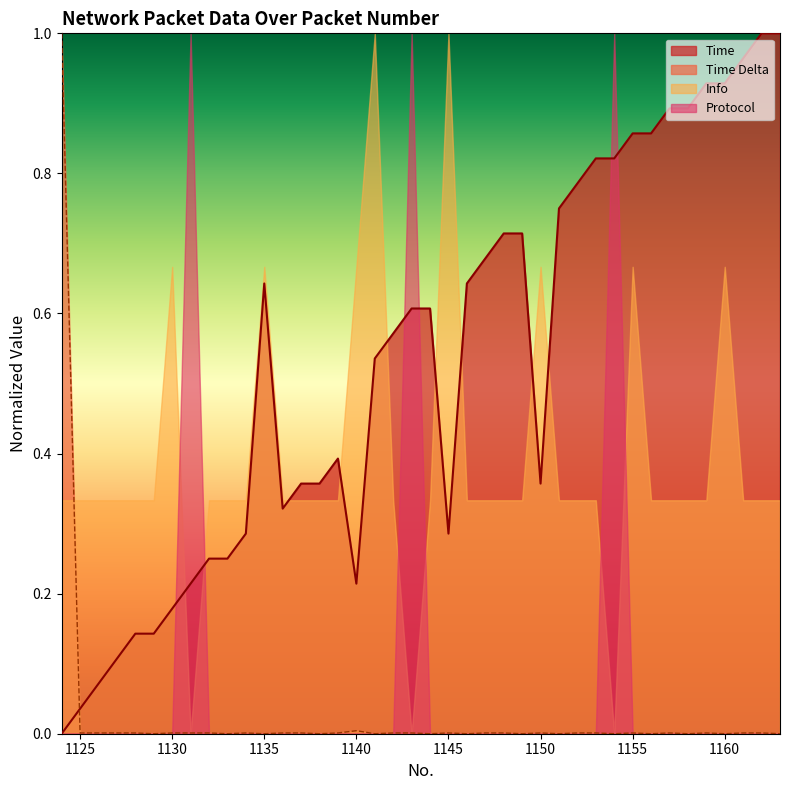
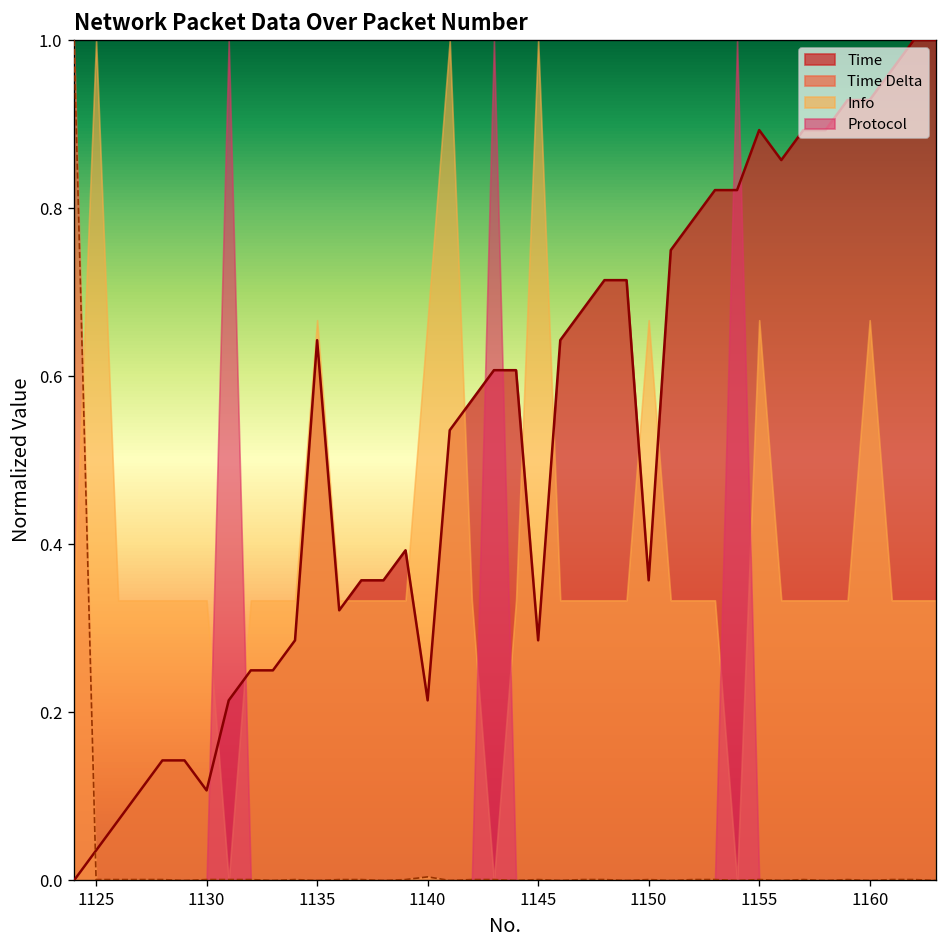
  {
    "Time": {
      "1125": 0.04,
-     "1130": 0.18,
+     "1130": 0.11,
      "1135": 0.64,
      "1140": 0.21,
      "1145": 0.29,
      "1150": 0.36,
-     "1155": 0.86
+     "1155": 0.89
    },
    "Time Delta": {
      "1140": 0.00
    },
    "Info": {
-     "1125": 0.33,
-     "1130": 0.67,
+     "1125": 1.00,
+     "1130": 0.33,
      "1135": 0.67,
      "1140": 0.67,
      "1145": 1.00,
      "1150": 0.67,
      "1155": 0.67,
      "1160": 0.67
    },
    "Protocol": {
      "1140": 0.00
    }
  }
